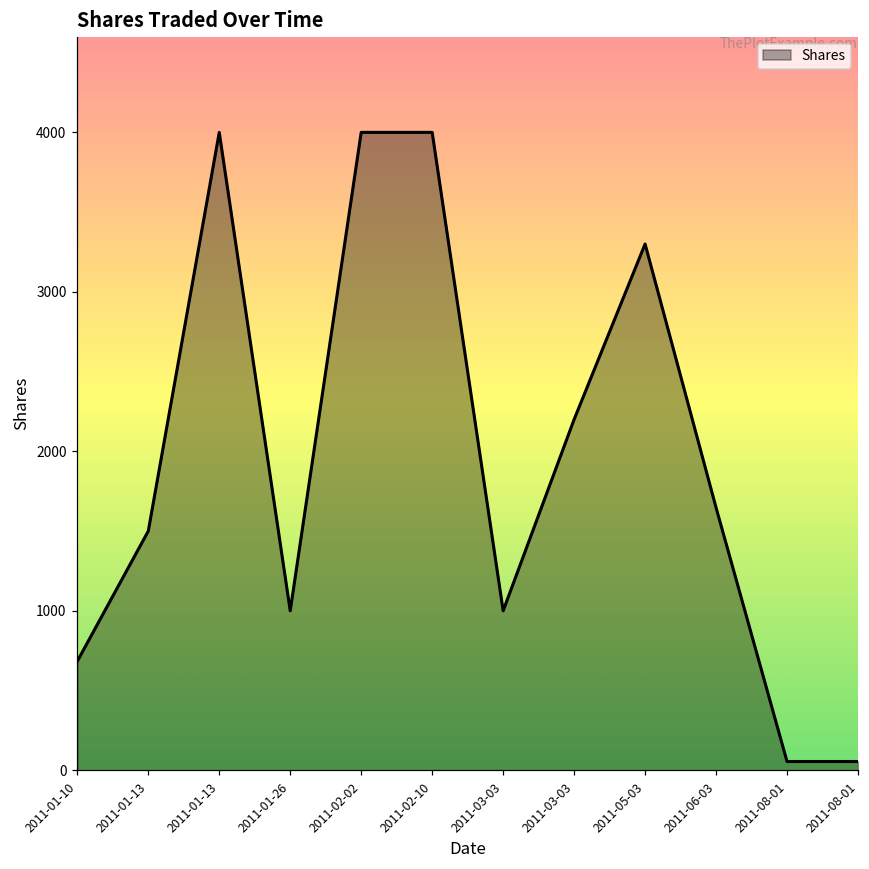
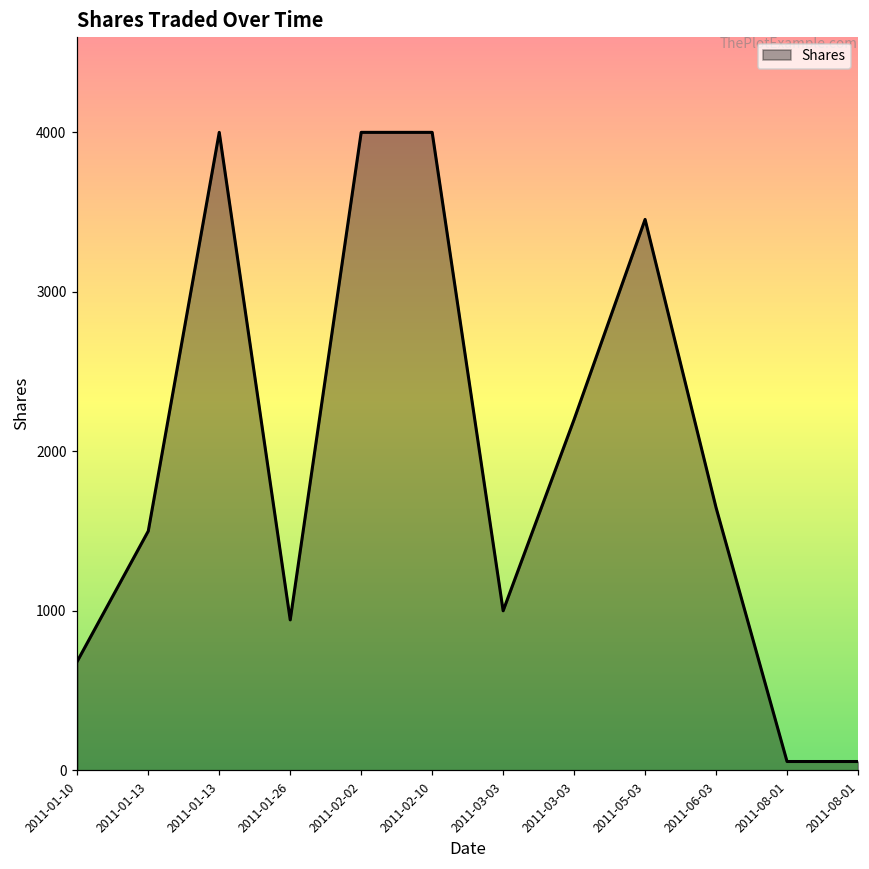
  {
    "2011-01-10": 680,
-   "2011-01-26": 1000,
+   "2011-01-26": 940,
    "2011-02-02": 4000,
    "2011-02-10": 4000,
-   "2011-05-03": 3300,
+   "2011-05-03": 3450,
    "2011-06-03": 1650
  }
